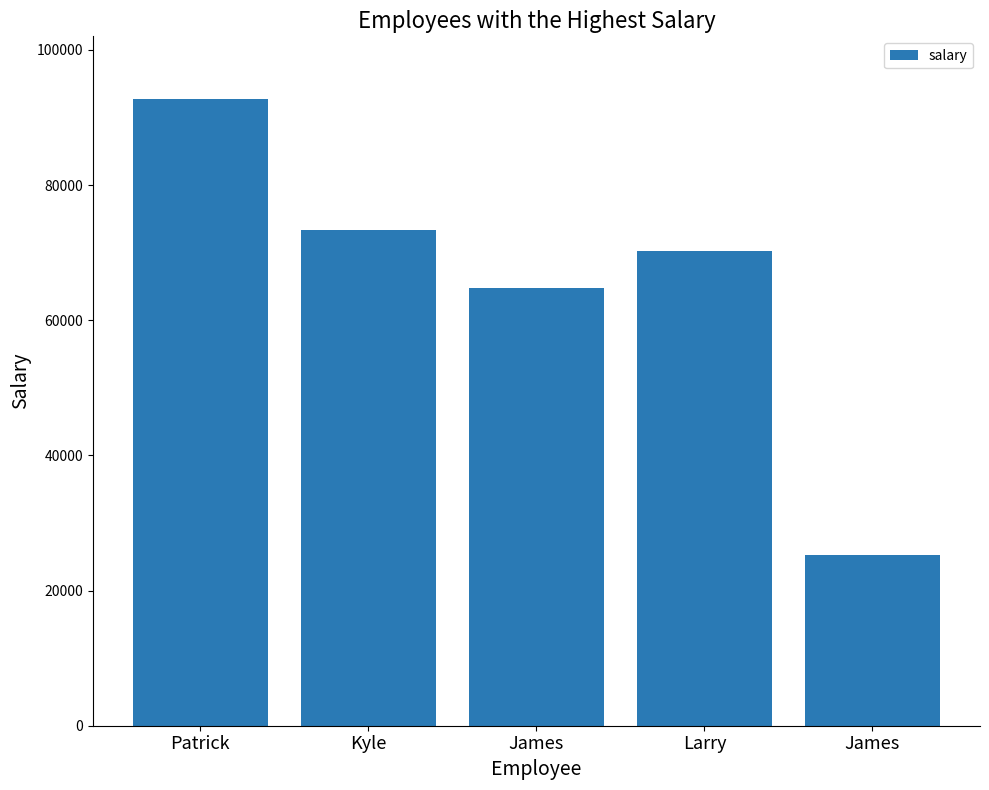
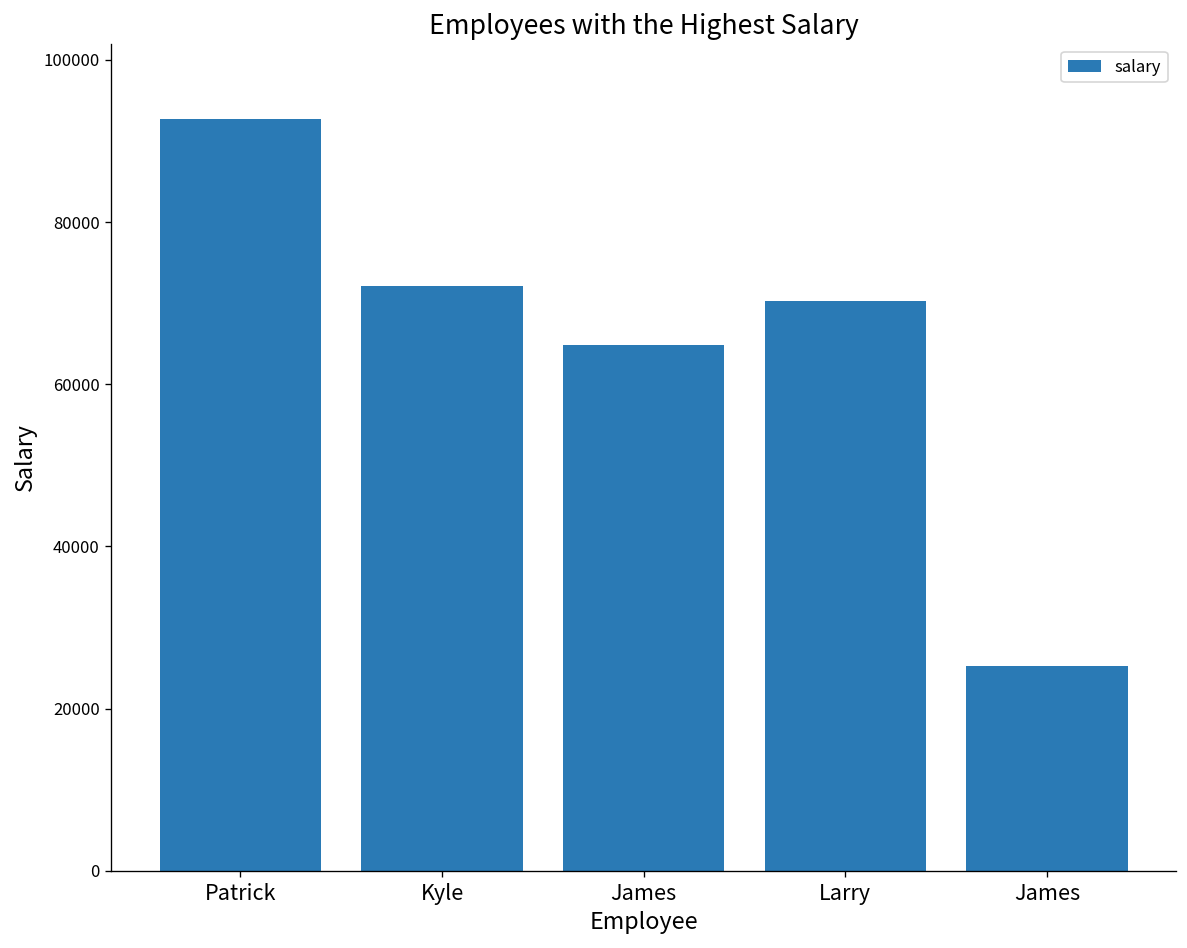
  {
    "Patrick": 93000,
-   "Kyle": 73000,
+   "Kyle": 72000,
    "Larry": 70000
  }
